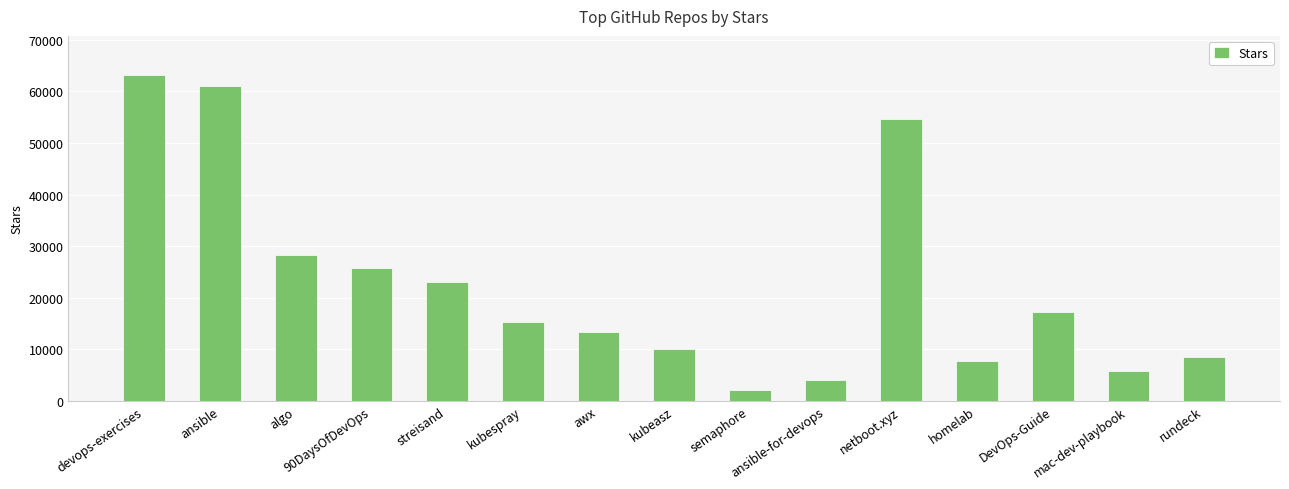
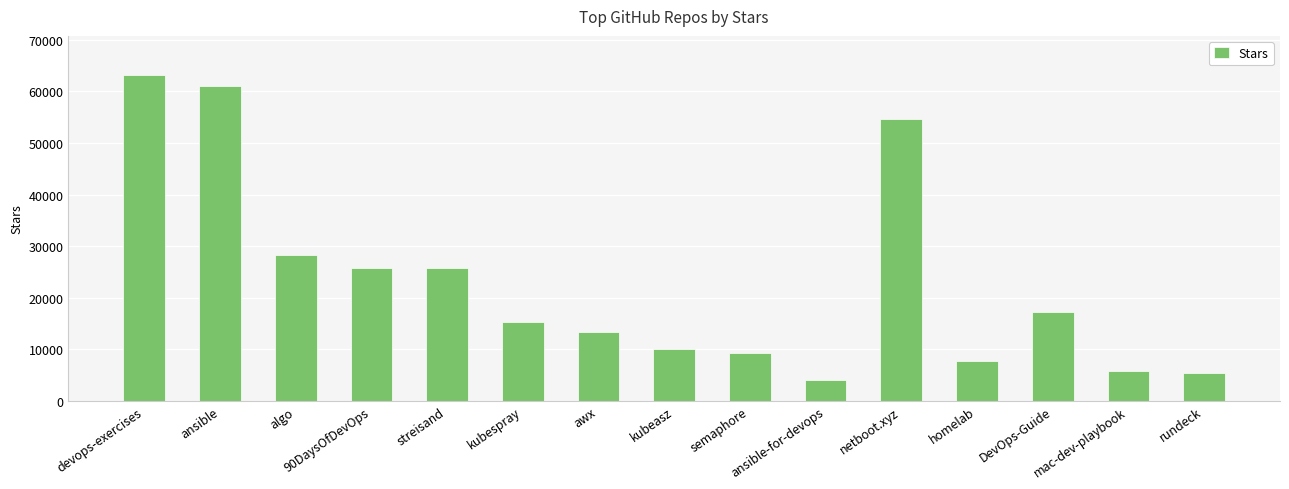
  {
    "devops-exercises": 63000,
    "ansible": 61000,
    "algo": 28000,
    "90DaysOfDevOps": 26000,
-   "streisand": 23000,
+   "streisand": 26000,
    "kubespray": 15000,
    "awx": 13000,
    "kubeasz": 10000,
-   "semaphore": 2000,
+   "semaphore": 9000,
    "ansible-for-devops": 4000,
    "netboot.xyz": 55000,
    "homelab": 8000,
    "DevOps-Guide": 17000,
    "mac-dev-playbook": 6000,
-   "rundeck": 9000
+   "rundeck": 5000
  }
